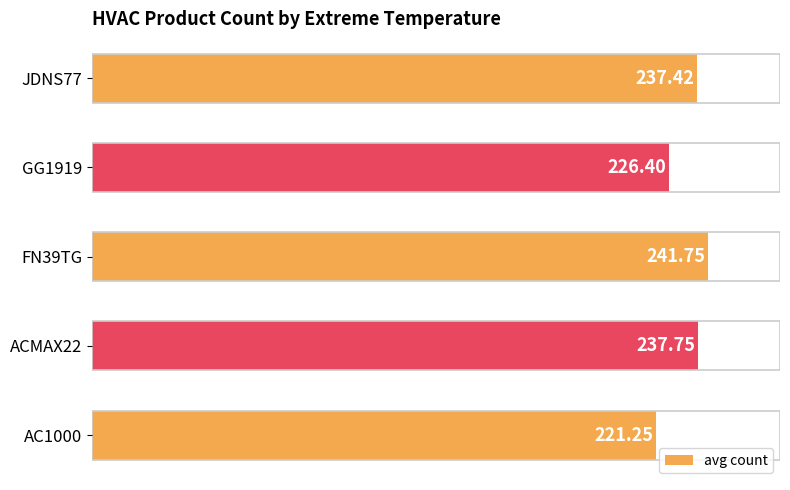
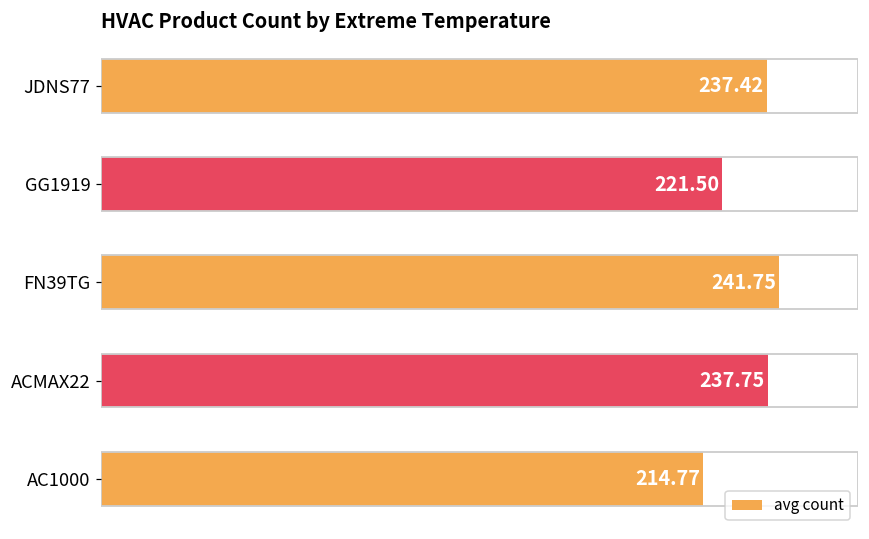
  {
    "JDNS77": 237.42,
-   "GG1919": 226.40,
+   "GG1919": 221.50,
    "FN39TG": 241.75,
    "ACMAX22": 237.75,
-   "AC1000": 221.25
+   "AC1000": 214.77
  }
